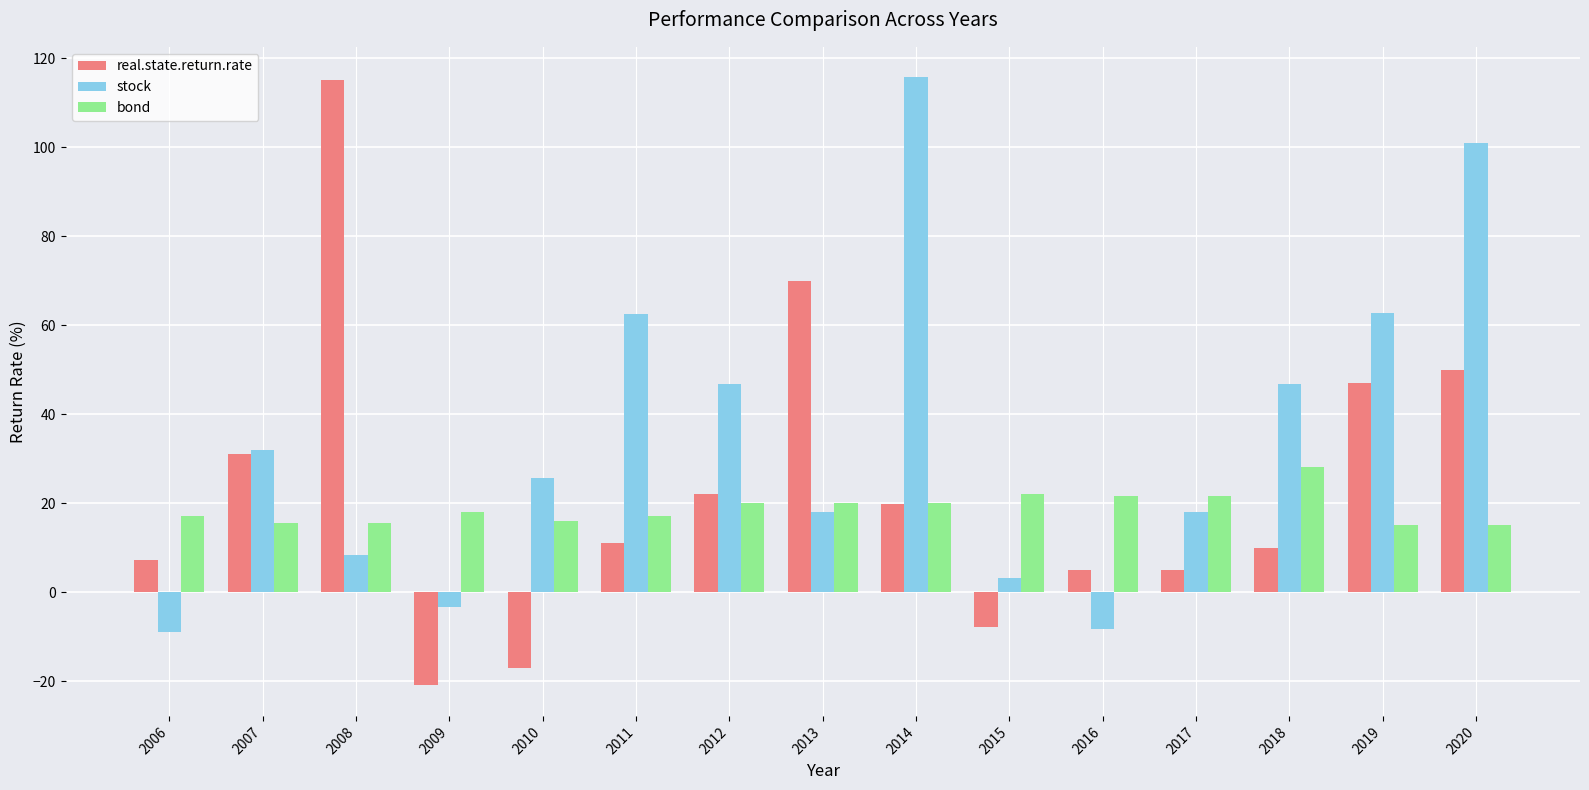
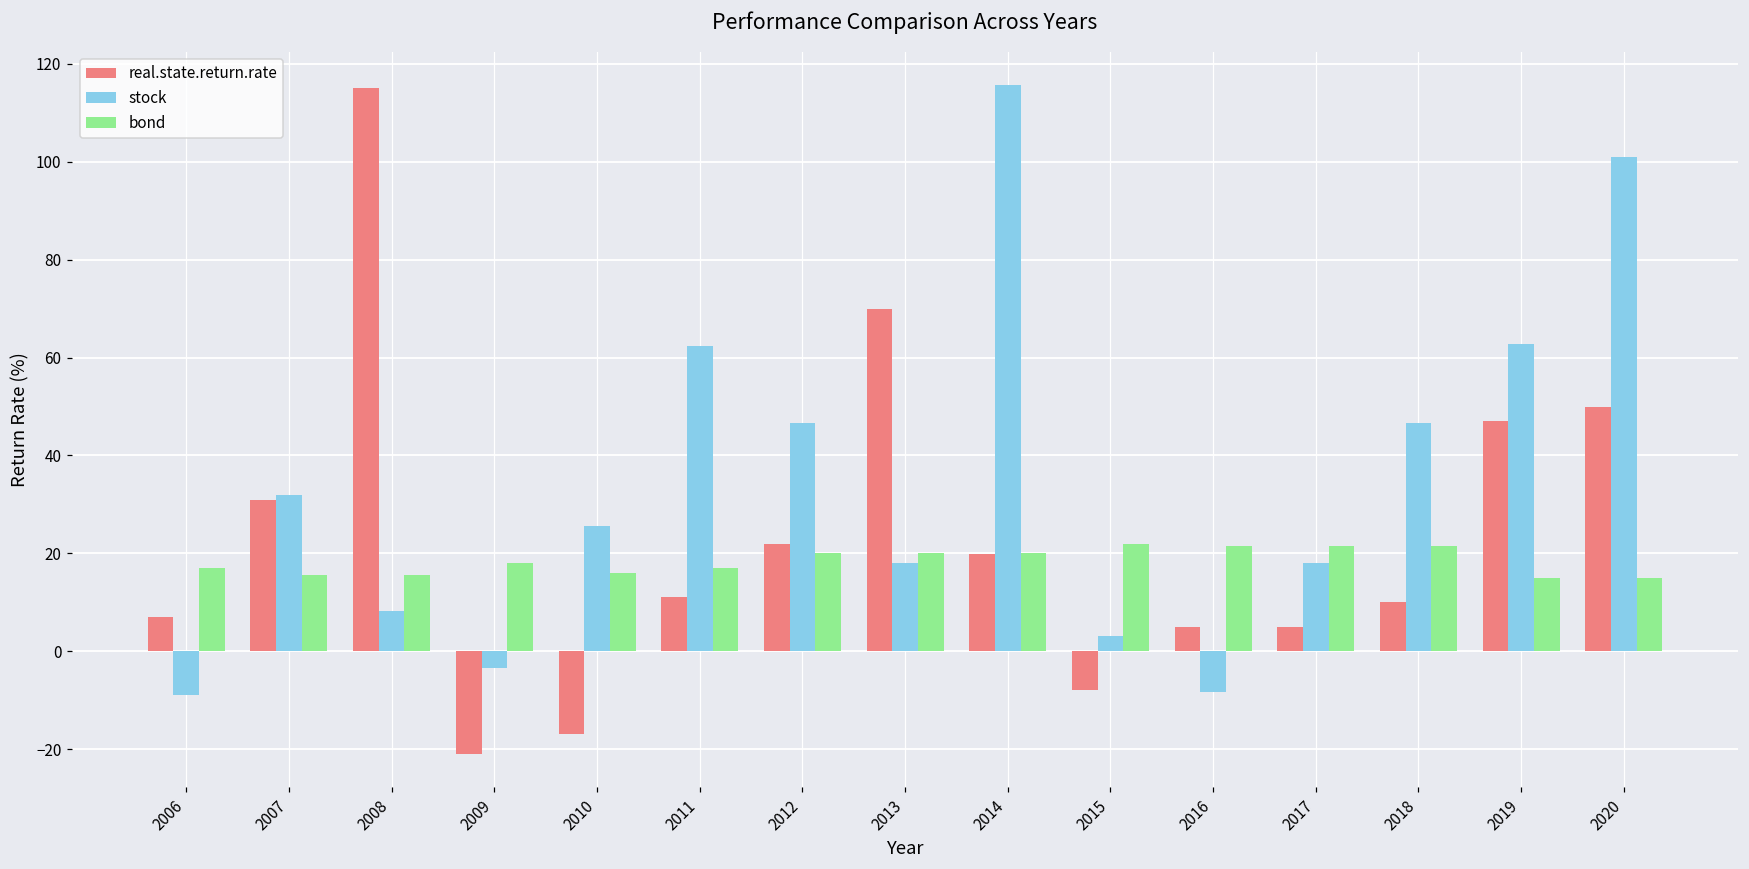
  {
    "real.state.return.rate": {
      "2006": 7,
      "2007": 31,
      "2008": 115,
      "2009": -21,
      "2010": -17,
      "2011": 11,
      "2012": 22,
      "2013": 70,
      "2014": 20,
      "2015": -8,
      "2016": 5,
      "2017": 5,
      "2018": 10,
      "2019": 47,
      "2020": 50
    },
    "stock": {
      "2006": -9,
      "2007": 32,
      "2008": 8,
      "2009": -3,
      "2010": 26,
      "2011": 62,
      "2012": 47,
      "2013": 18,
      "2014": 116,
      "2015": 3,
      "2016": -8,
      "2017": 18,
      "2018": 47,
      "2019": 63,
      "2020": 101
    },
    "bond": {
      "2006": 17,
      "2007": 16,
      "2008": 16,
      "2009": 18,
      "2010": 16,
      "2011": 17,
      "2012": 20,
      "2013": 20,
      "2014": 20,
      "2015": 22,
      "2016": 22,
      "2017": 22,
-     "2018": 28,
+     "2018": 22,
      "2019": 15,
      "2020": 15
    }
  }
